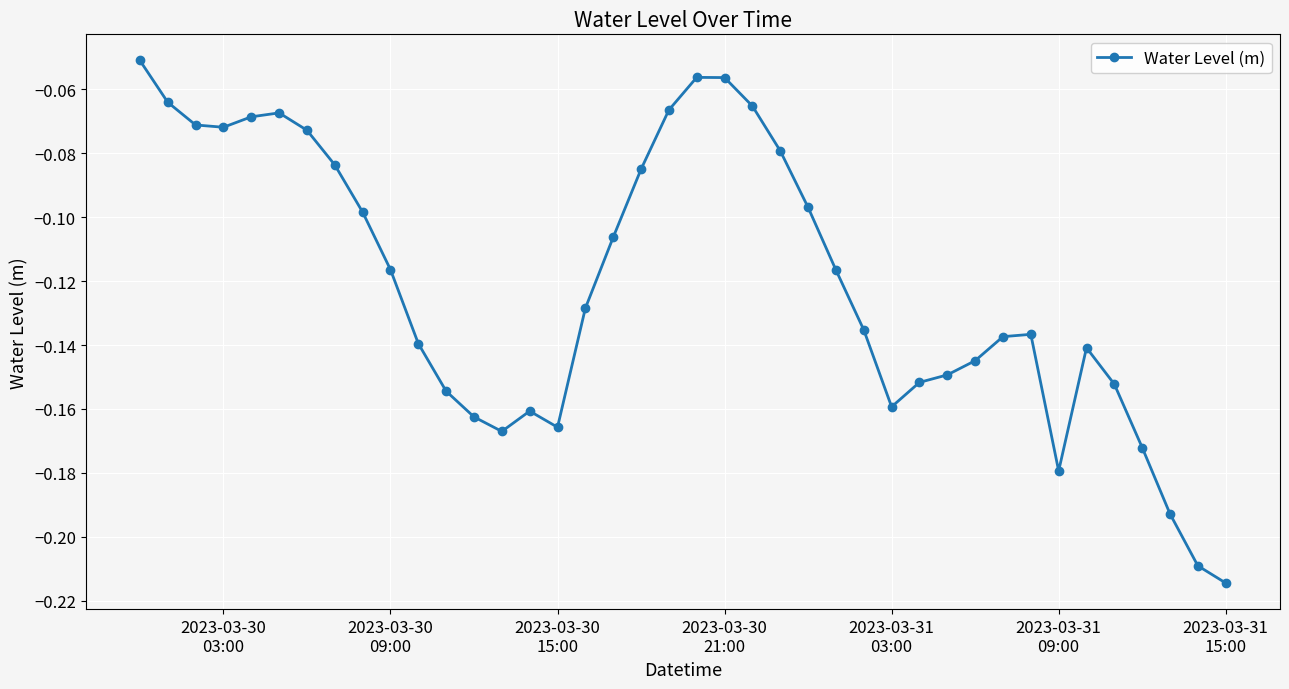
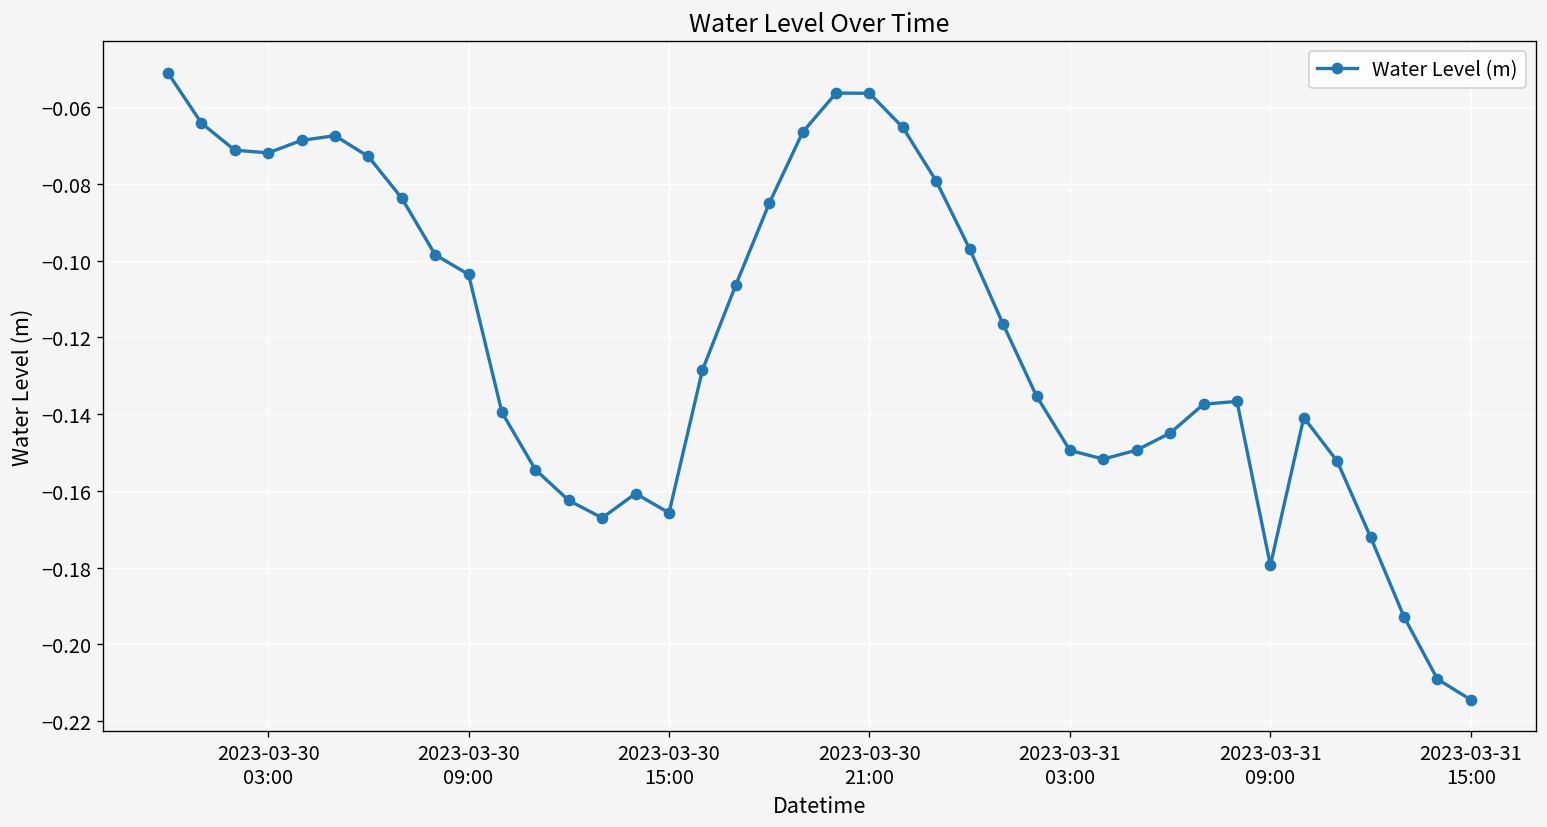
  {
    "2023-03-30 03:00": -0.072,
-   "2023-03-30 09:00": -0.116,
+   "2023-03-30 09:00": -0.104,
    "2023-03-30 15:00": -0.166,
    "2023-03-30 21:00": -0.056,
-   "2023-03-31 03:00": -0.159,
+   "2023-03-31 03:00": -0.149,
    "2023-03-31 09:00": -0.179,
    "2023-03-31 15:00": -0.214
  }
